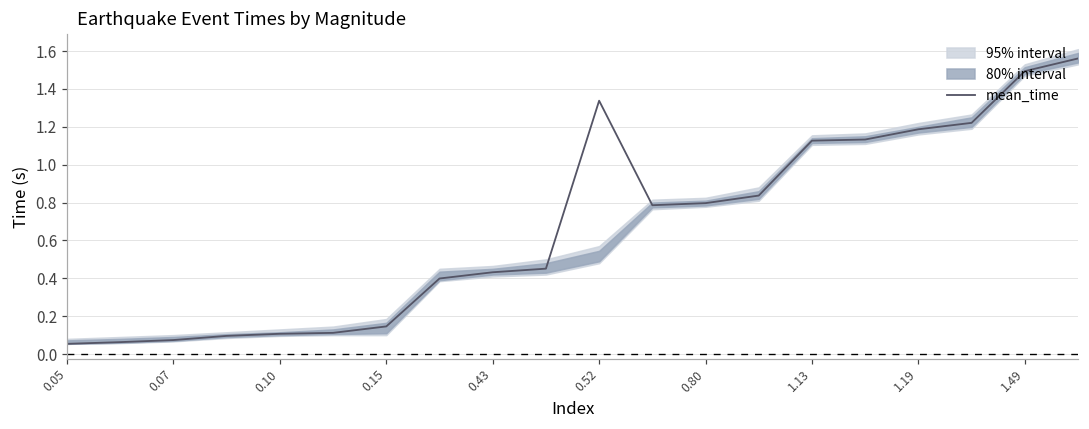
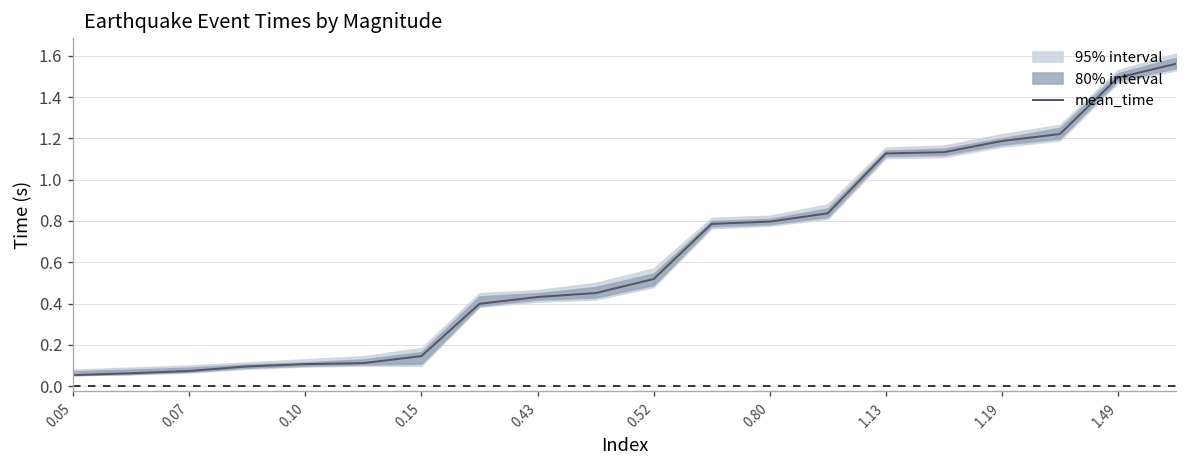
  {
    "mean_time": {
      "0.05": 0.05,
      "0.07": 0.07,
      "0.15": 0.15,
      "0.43": 0.43,
-     "0.52": 1.34,
+     "0.52": 0.52,
      "1.49": 1.49
    }
  }
